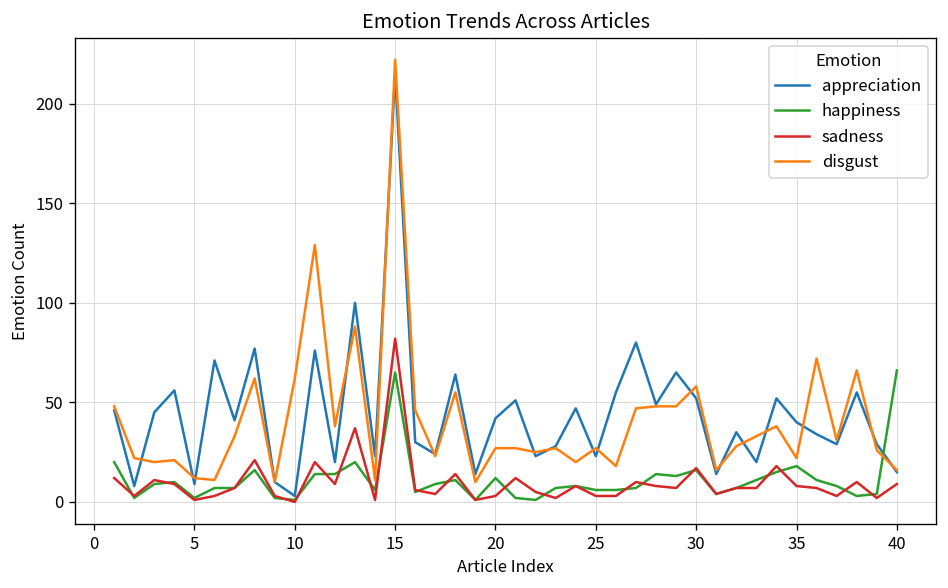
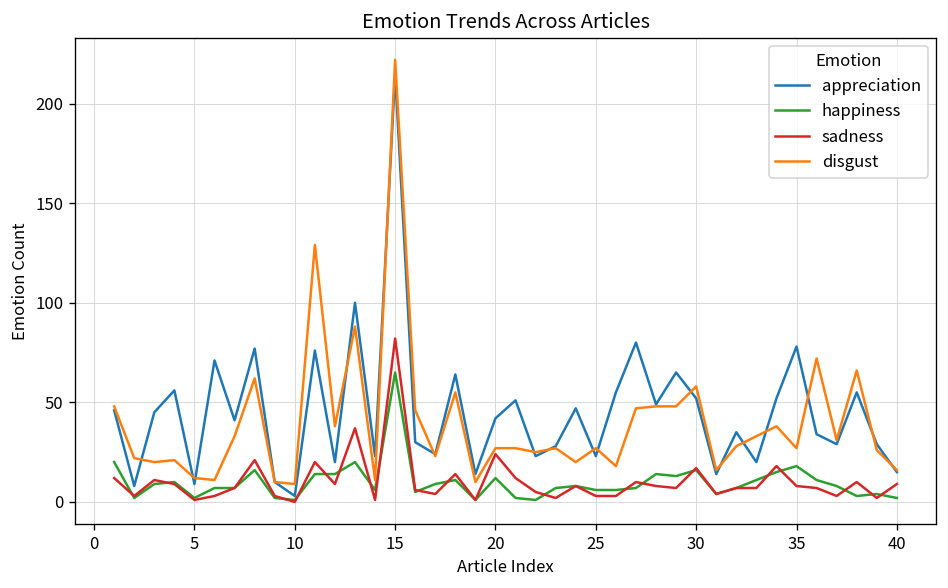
  {
    "appreciation": {
      "5": 9,
      "10": 3,
      "15": 215,
      "20": 42,
      "25": 23,
      "30": 52,
-     "35": 40
+     "35": 78
    },
    "happiness": {
      "15": 65,
      "20": 12,
      "25": 6,
      "35": 18,
-     "40": 66
+     "40": 2
    },
    "sadness": {
      "15": 82,
-     "20": 3,
+     "20": 24,
      "25": 3,
      "35": 8,
      "40": 9
    },
    "disgust": {
      "5": 12,
-     "10": 62,
+     "10": 9,
      "15": 222,
      "20": 27,
      "25": 27,
      "30": 58,
-     "35": 22
+     "35": 27
    }
  }
